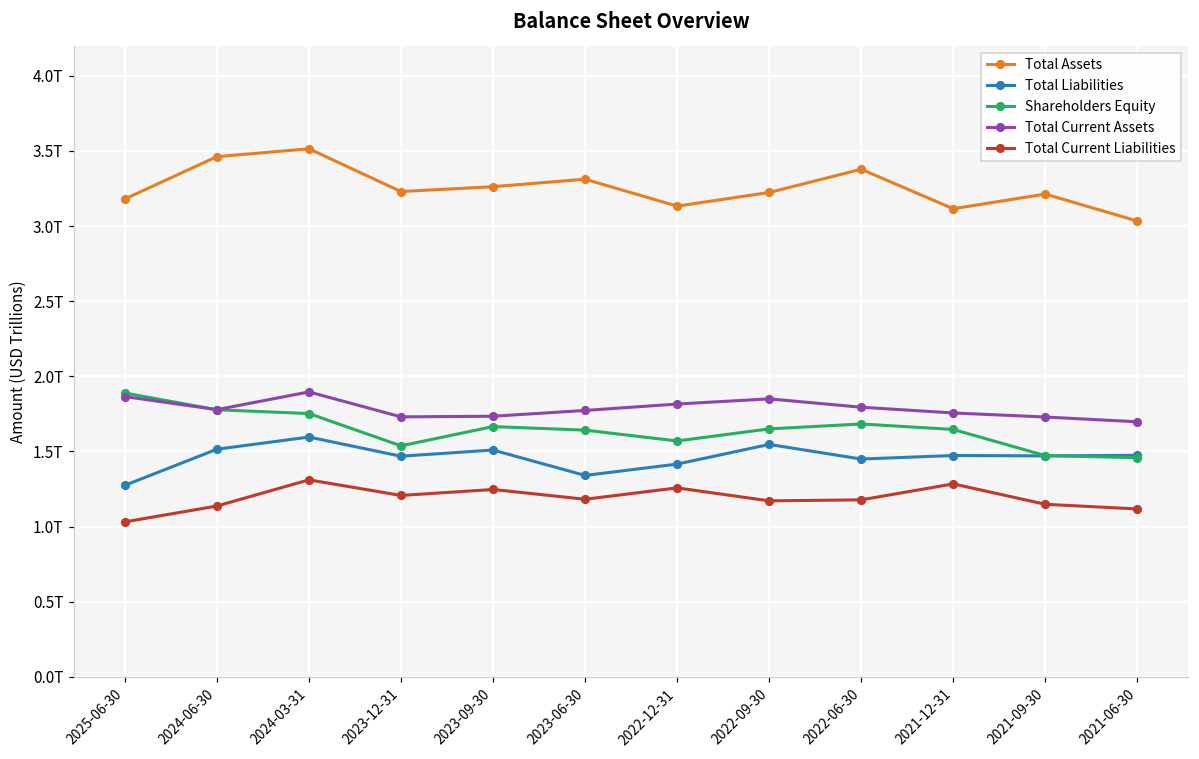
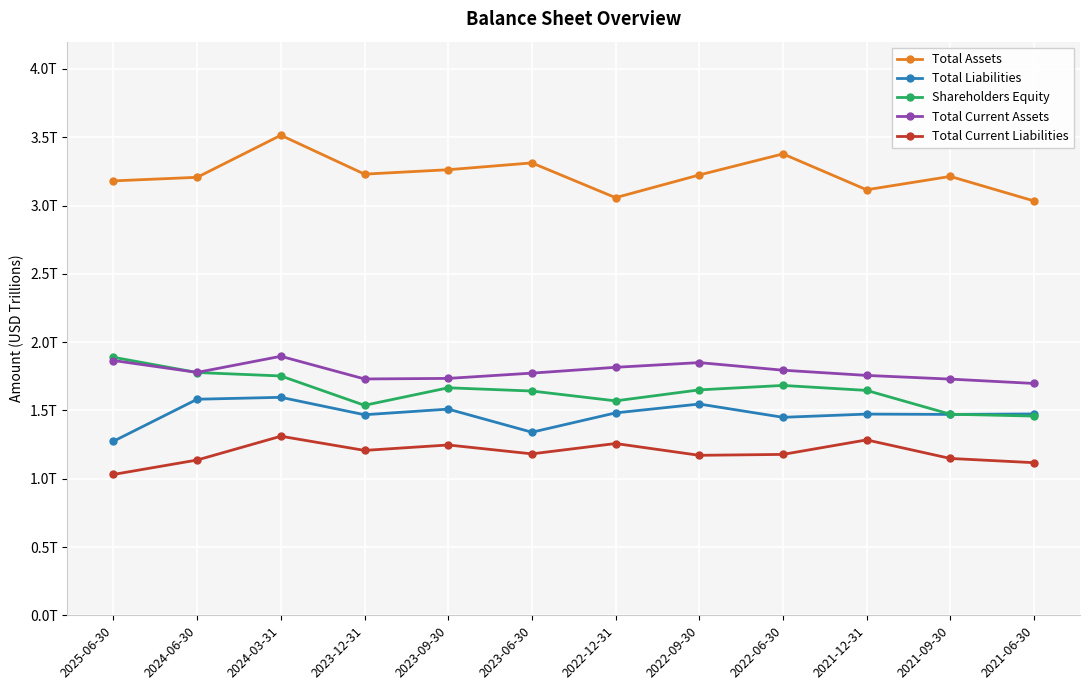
  {
    "Total Assets": {
      "2025-06-30": "3.18T",
-     "2024-06-30": "3.46T",
+     "2024-06-30": "3.21T",
      "2024-03-31": "3.51T",
      "2023-12-31": "3.23T",
      "2023-09-30": "3.26T",
      "2023-06-30": "3.31T",
-     "2022-12-31": "3.13T",
+     "2022-12-31": "3.06T",
      "2022-09-30": "3.22T",
      "2022-06-30": "3.38T",
      "2021-12-31": "3.12T",
      "2021-09-30": "3.21T",
      "2021-06-30": "3.03T"
    },
    "Total Liabilities": {
      "2025-06-30": "1.27T",
-     "2024-06-30": "1.52T",
+     "2024-06-30": "1.58T",
      "2024-03-31": "1.60T",
      "2023-12-31": "1.47T",
      "2023-09-30": "1.51T",
      "2023-06-30": "1.34T",
-     "2022-12-31": "1.42T",
+     "2022-12-31": "1.48T",
      "2022-09-30": "1.55T",
      "2022-06-30": "1.45T",
      "2021-12-31": "1.47T"
    },
    "Shareholders Equity": {
      "2025-06-30": "1.89T",
      "2024-03-31": "1.75T",
      "2023-12-31": "1.54T",
      "2023-09-30": "1.67T",
      "2023-06-30": "1.64T",
      "2022-12-31": "1.57T",
      "2022-09-30": "1.65T",
      "2022-06-30": "1.68T",
      "2021-12-31": "1.65T"
    },
    "Total Current Assets": {
      "2025-06-30": "1.87T",
      "2024-03-31": "1.90T",
      "2023-12-31": "1.73T",
      "2023-09-30": "1.73T",
      "2023-06-30": "1.77T",
      "2022-12-31": "1.82T",
      "2022-09-30": "1.85T",
      "2022-06-30": "1.79T",
      "2021-12-31": "1.76T",
      "2021-09-30": "1.73T",
      "2021-06-30": "1.70T"
    },
    "Total Current Liabilities": {
      "2025-06-30": "1.03T",
      "2024-06-30": "1.14T",
      "2024-03-31": "1.31T",
      "2023-12-31": "1.21T",
      "2023-09-30": "1.25T",
      "2023-06-30": "1.18T",
      "2022-12-31": "1.26T",
      "2022-09-30": "1.17T",
      "2022-06-30": "1.18T",
      "2021-12-31": "1.28T",
      "2021-09-30": "1.15T",
      "2021-06-30": "1.12T"
    }
  }
